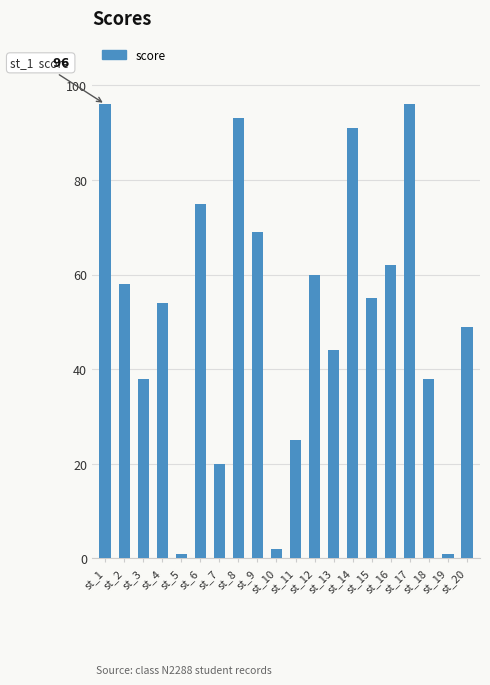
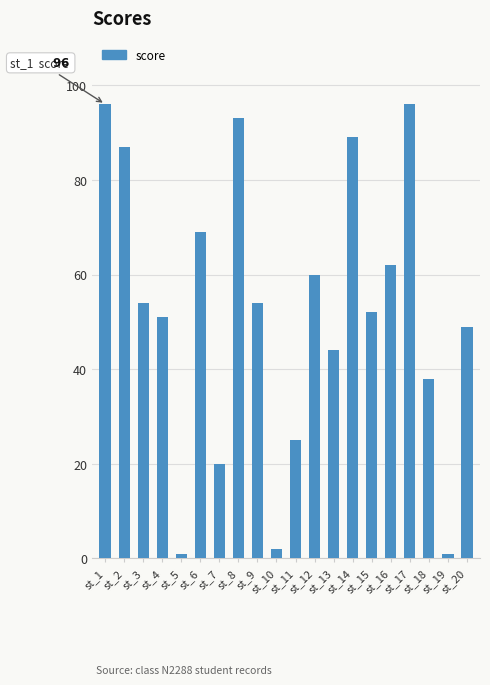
  {
-   "st_2": 58,
-   "st_3": 38,
-   "st_4": 54,
+   "st_2": 87,
+   "st_3": 54,
+   "st_4": 51,
    "st_5": 1,
-   "st_6": 75,
+   "st_6": 69,
    "st_7": 20,
    "st_8": 93,
-   "st_9": 69,
+   "st_9": 54,
    "st_10": 2,
    "st_11": 25,
    "st_12": 60,
    "st_13": 44,
-   "st_14": 91,
-   "st_15": 55,
+   "st_14": 89,
+   "st_15": 52,
    "st_16": 62,
    "st_17": 96,
    "st_18": 38,
    "st_19": 1,
    "st_20": 49
  }
